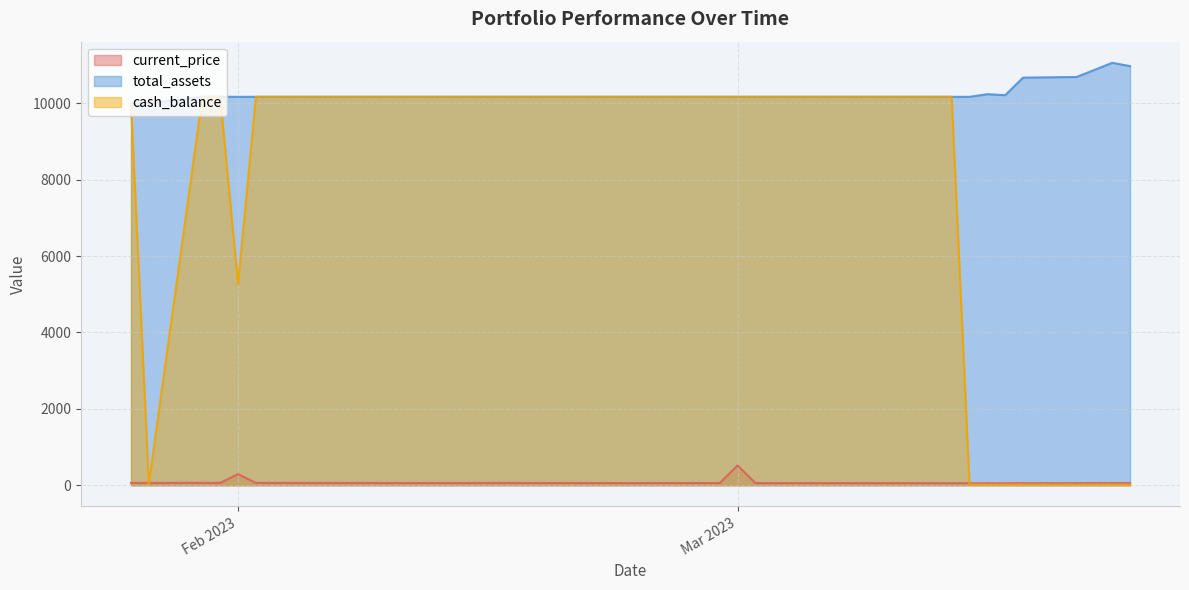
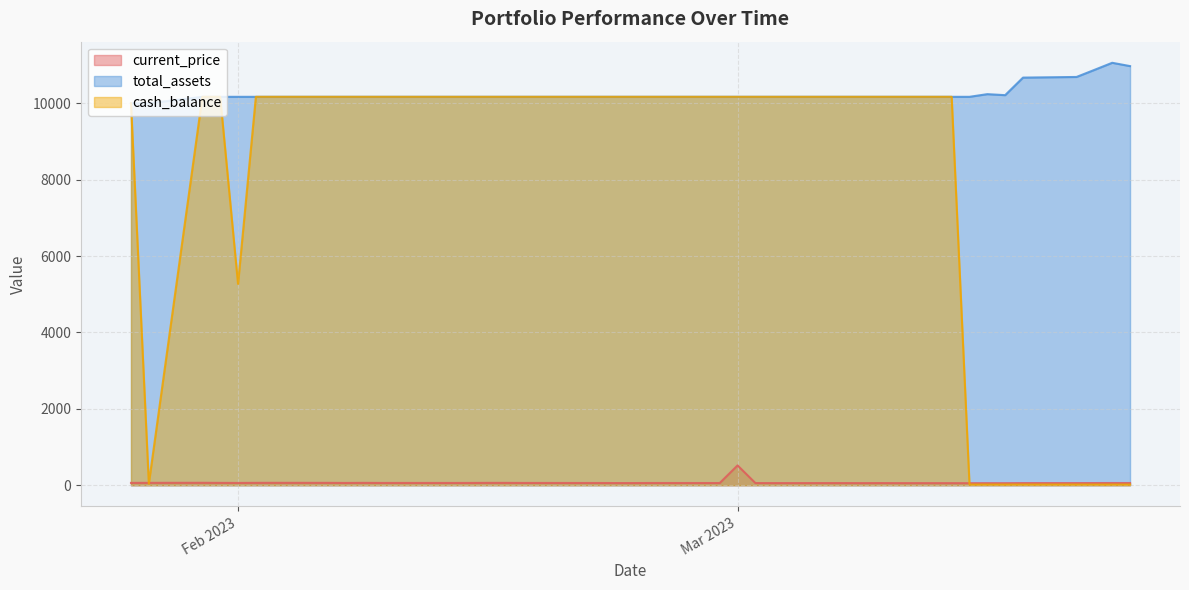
  {
    "current_price": {
-     "Feb 2023": 300,
+     "Feb 2023": 100,
      "Mar 2023": 500
    },
    "total_assets": {
      "Feb 2023": 10200
    },
    "cash_balance": {
      "Feb 2023": 5300
    }
  }
